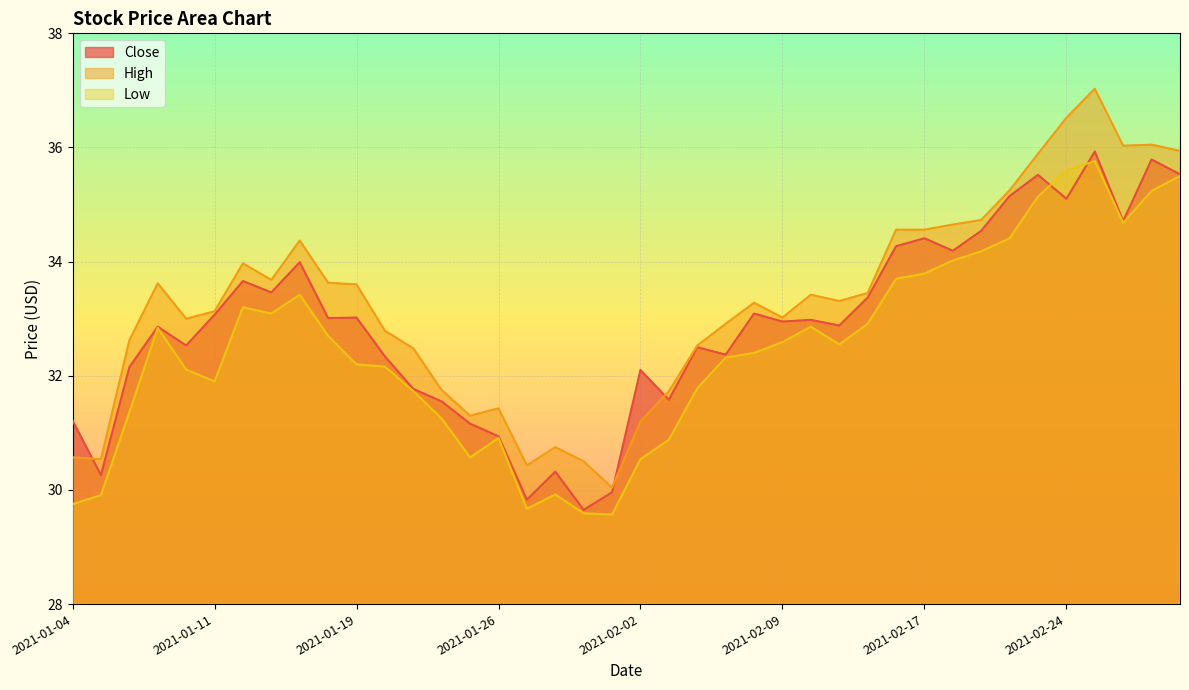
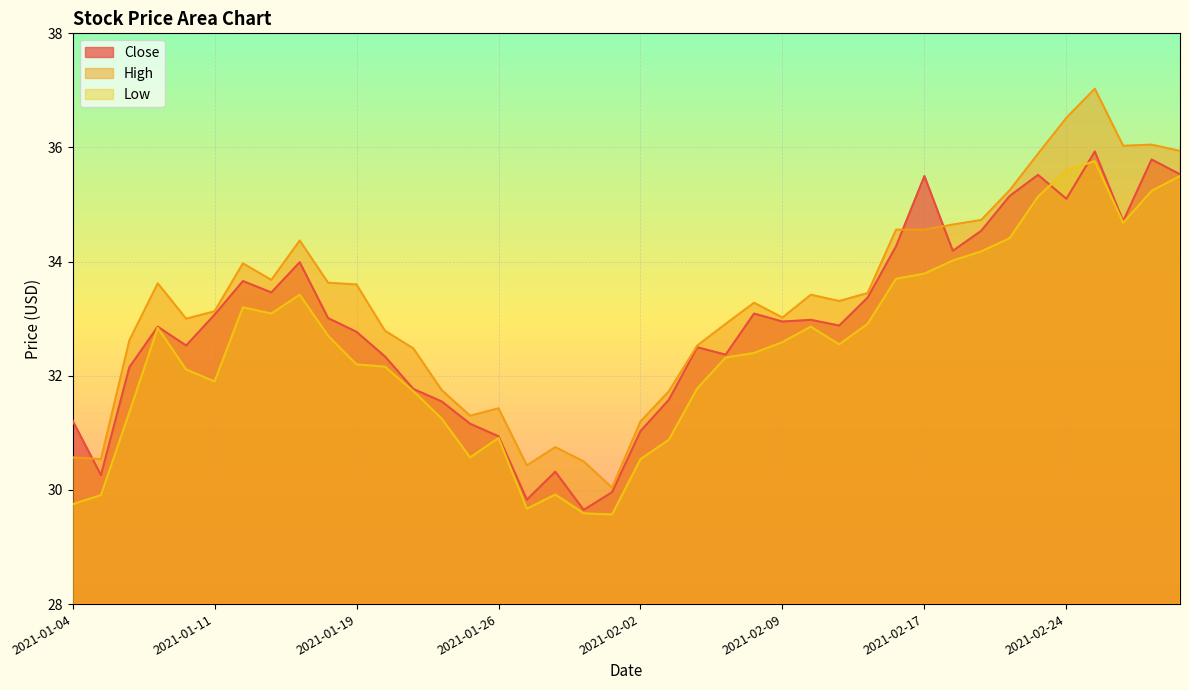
  {
    "Close": {
      "2021-01-04": 31.2,
      "2021-01-11": 33.1,
-     "2021-01-19": 33.0,
-     "2021-02-02": 32.1,
+     "2021-01-19": 32.8,
+     "2021-02-02": 31.0,
      "2021-02-09": 33.0,
-     "2021-02-17": 34.4,
+     "2021-02-17": 35.5,
      "2021-02-24": 35.1
    }
  }
